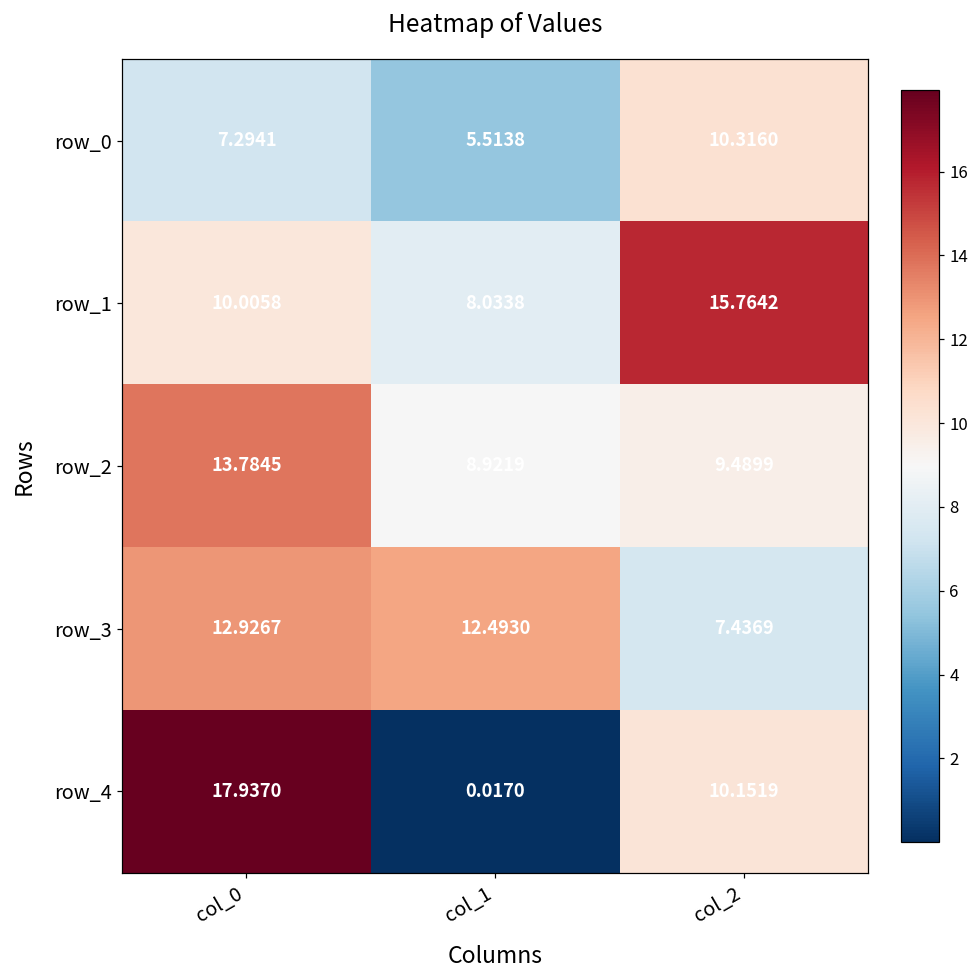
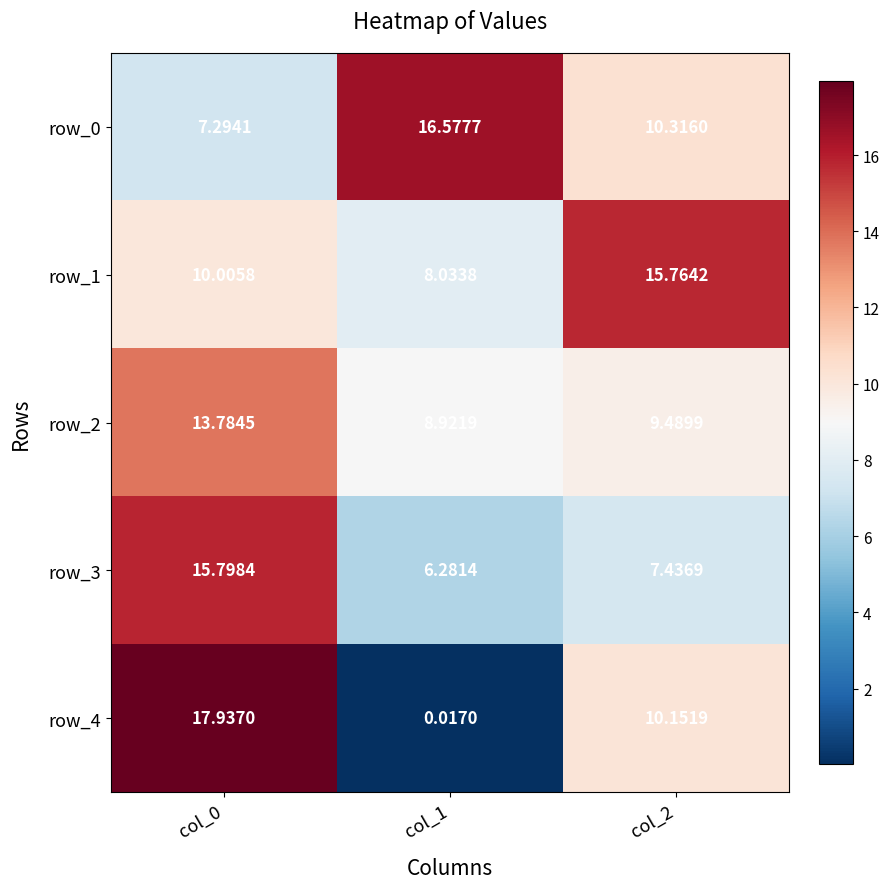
  {
    "row_0": {
-     "col_1": 5.5138
+     "col_1": 16.5777
    },
    "row_1": {
      "col_2": 15.7642
    },
    "row_2": {
      "col_0": 13.7845
    },
    "row_3": {
-     "col_0": 12.9267,
-     "col_1": 12.4930
+     "col_0": 15.7984,
+     "col_1": 6.2814
    },
    "row_4": {
      "col_0": 17.9370,
      "col_1": 0.0170
    }
  }
